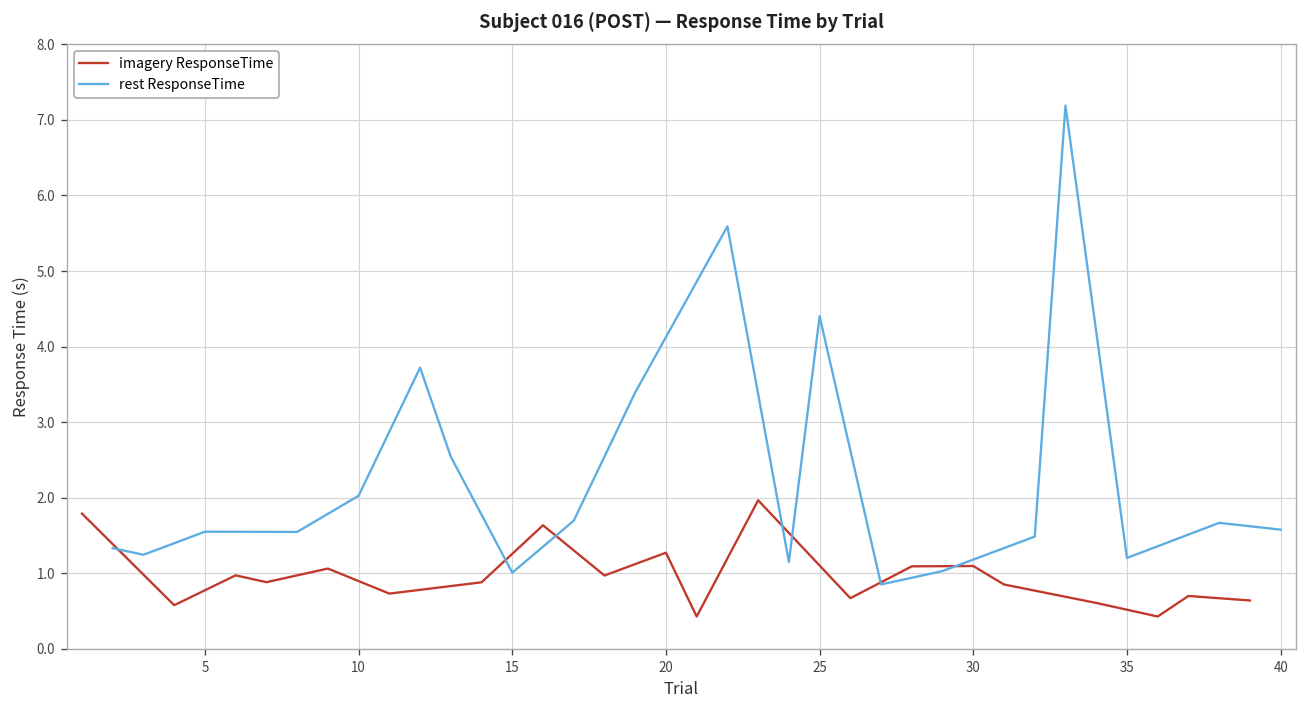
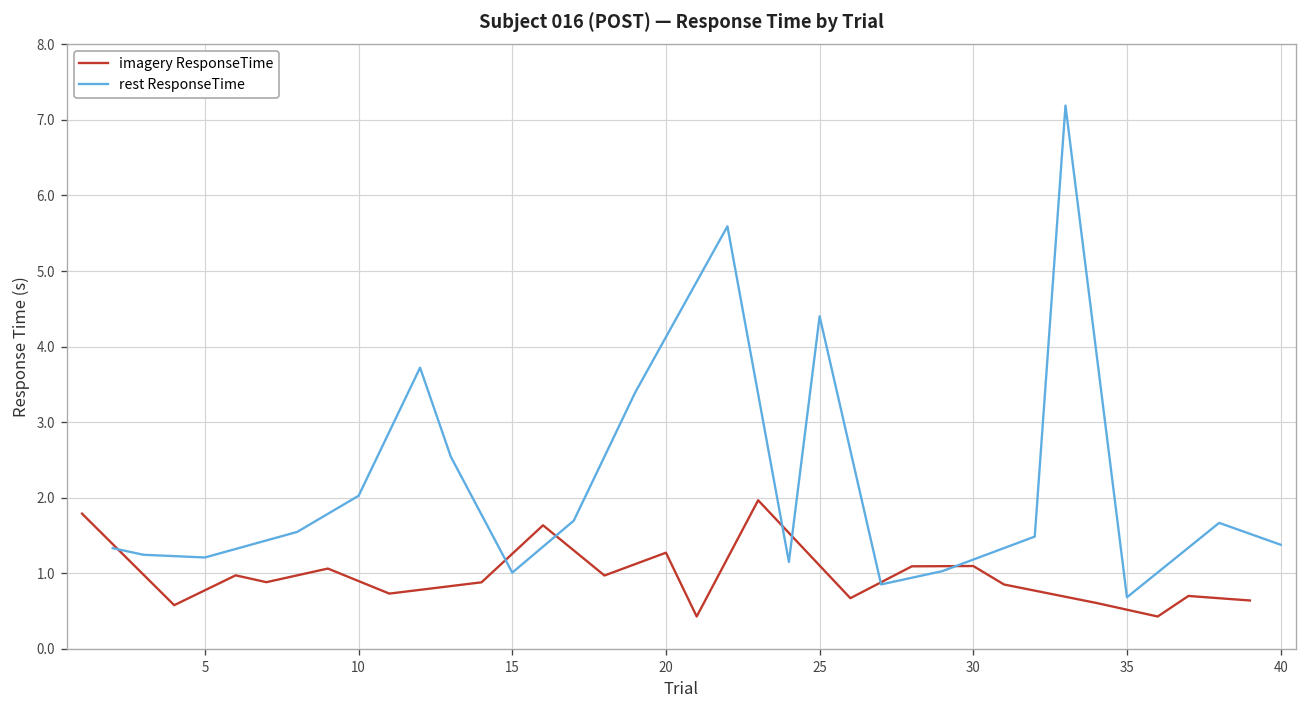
  {
    "imagery ResponseTime": {
      "20": 1.3,
      "30": 1.1
    },
    "rest ResponseTime": {
-     "5": 1.6,
+     "5": 1.2,
      "10": 2.0,
      "15": 1.0,
      "25": 4.4,
-     "35": 1.2,
-     "40": 1.6
+     "35": 0.7,
+     "40": 1.4
    }
  }
